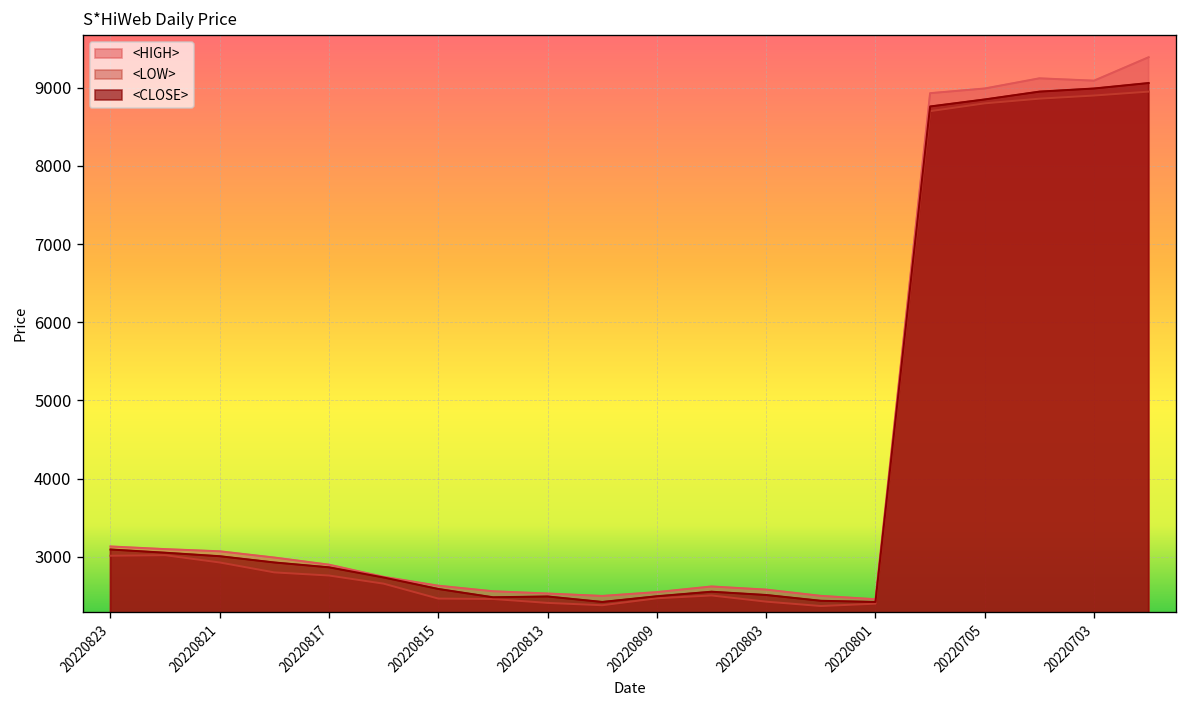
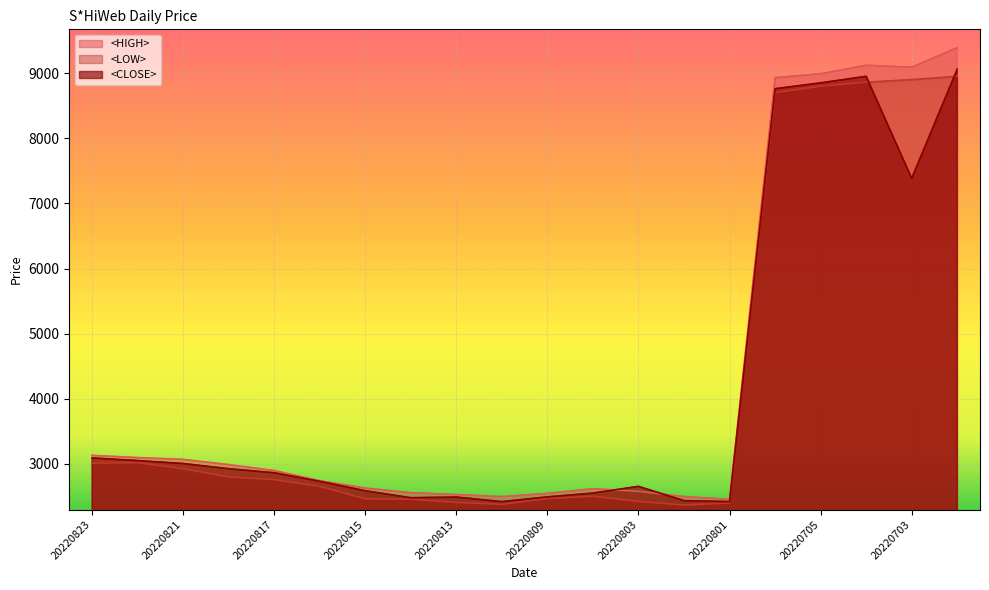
  {
    "<CLOSE>": {
      "20220821": 3000,
      "20220815": 2600,
-     "20220803": 2500,
+     "20220803": 2700,
      "20220705": 8900,
-     "20220703": 9000
+     "20220703": 7400
    }
  }
